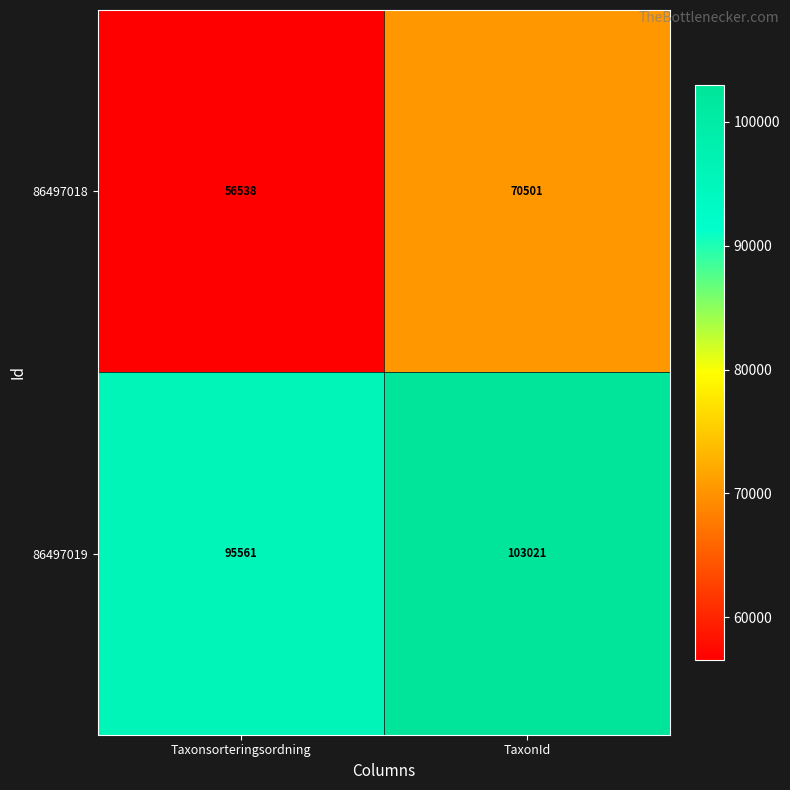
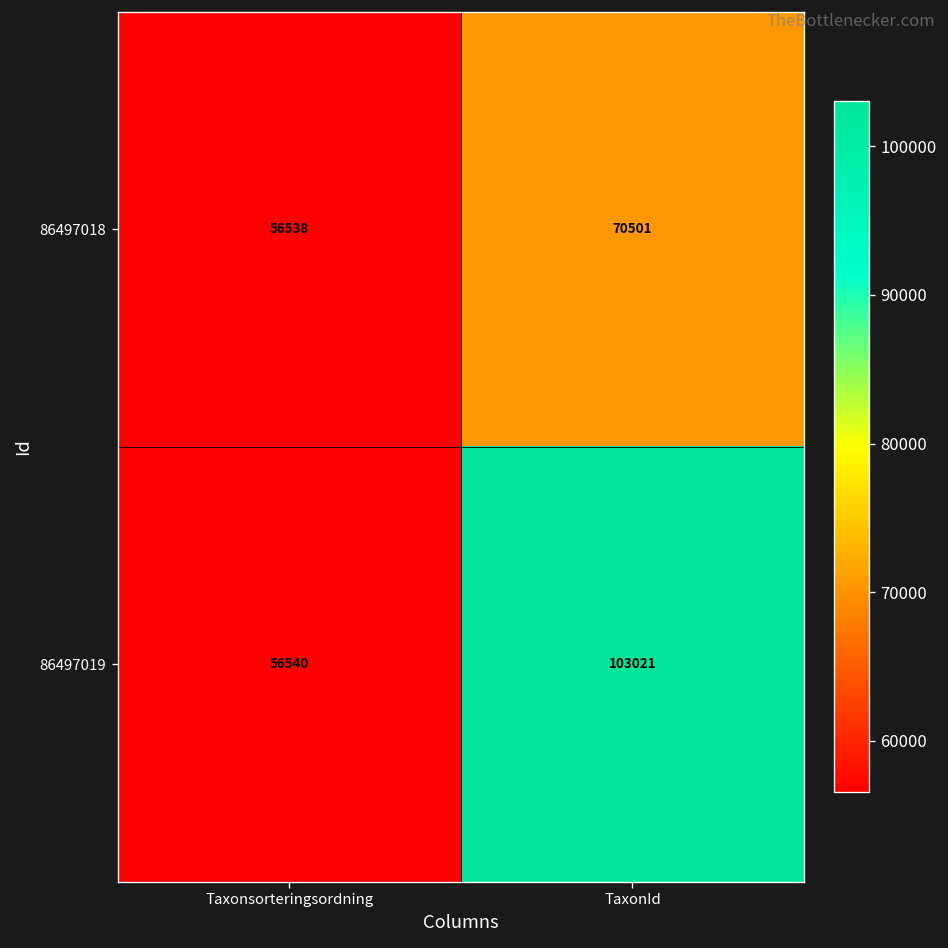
  {
    "86497018": {
      "Taxonsorteringsordning": 56538,
      "TaxonId": 70501
    },
    "86497019": {
-     "Taxonsorteringsordning": 95561,
+     "Taxonsorteringsordning": 56540,
      "TaxonId": 103021
    }
  }
